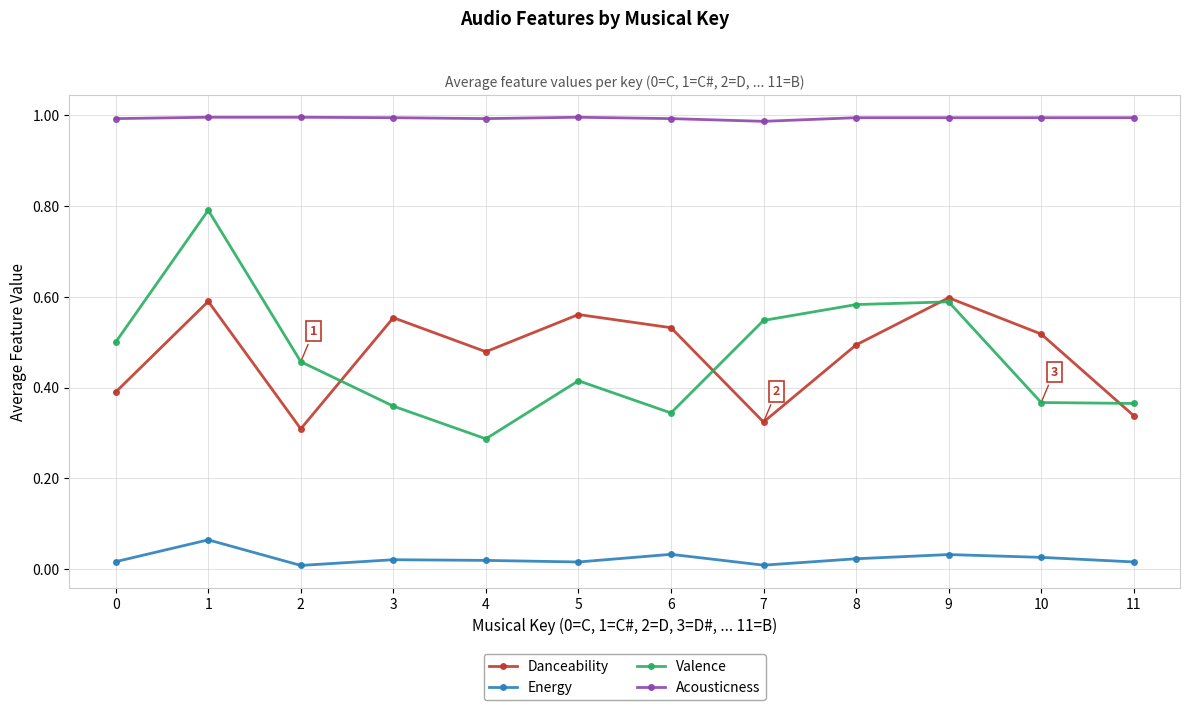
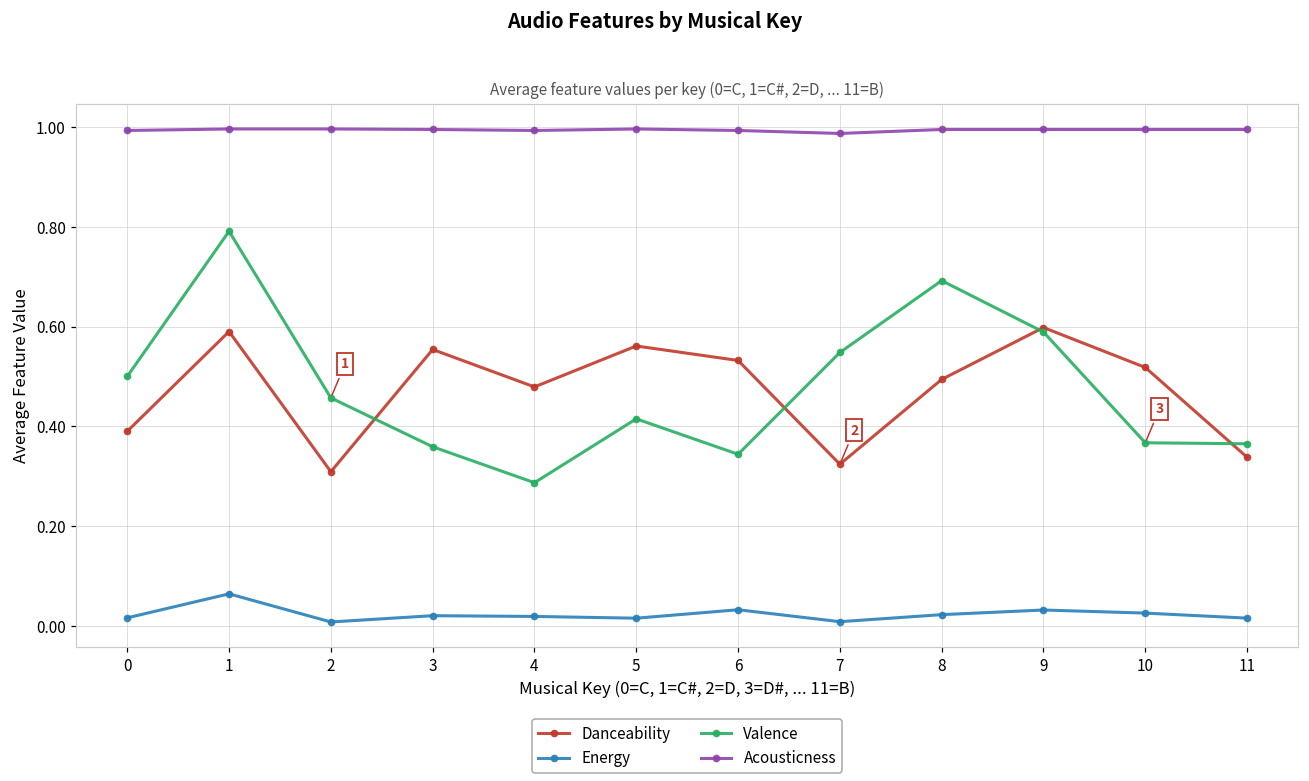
  {
    "Danceability": {
      "0": 0.39,
      "1": 0.59,
      "2": 0.31,
      "3": 0.55,
      "4": 0.48,
      "5": 0.56,
      "6": 0.53,
      "8": 0.49,
      "9": 0.60,
      "10": 0.52,
      "11": 0.34
    },
    "Energy": {
      "0": 0.02,
      "1": 0.06,
      "2": 0.01,
      "3": 0.02,
      "4": 0.02,
      "5": 0.02,
      "6": 0.03,
      "7": 0.01,
      "8": 0.02,
      "9": 0.03,
      "10": 0.03,
      "11": 0.02
    },
    "Valence": {
      "0": 0.50,
      "1": 0.79,
      "3": 0.36,
      "4": 0.29,
      "5": 0.42,
      "6": 0.34,
      "7": 0.55,
-     "8": 0.58,
+     "8": 0.69,
      "9": 0.59,
      "11": 0.37
    },
    "Acousticness": {
      "0": 0.99,
      "1": 1.00,
      "2": 1.00,
      "3": 1.00,
      "4": 0.99,
      "5": 1.00,
      "6": 0.99,
      "7": 0.99,
      "8": 1.00,
      "9": 1.00,
      "10": 1.00,
      "11": 1.00
    }
  }
